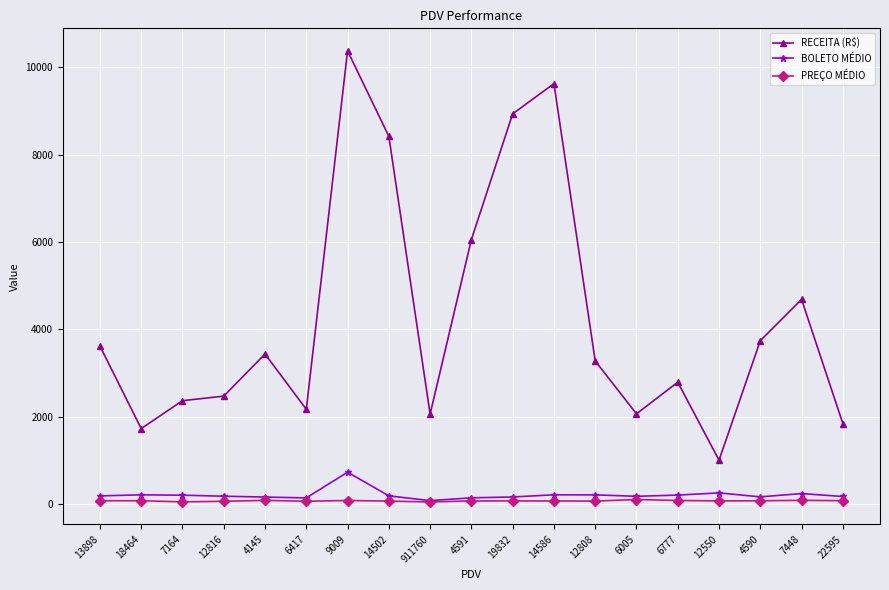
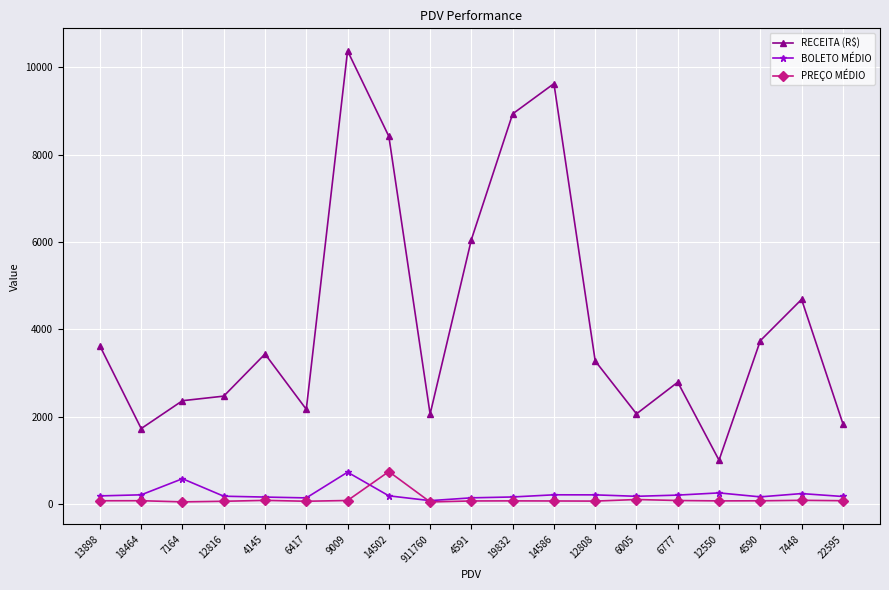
  {
    "RECEITA (R$)": {
      "13898": 3600,
      "18464": 1700,
      "7164": 2400,
      "12816": 2500,
      "4145": 3400,
      "6417": 2200,
      "9009": 10400,
      "14502": 8400,
      "911760": 2100,
      "4591": 6100,
      "19832": 8900,
      "14586": 9600,
      "12808": 3300,
      "6005": 2100,
      "6777": 2800,
      "12550": 1000,
      "4590": 3700,
      "7448": 4700,
      "22595": 1800
    },
    "BOLETO MÉDIO": {
      "13898": 200,
      "18464": 200,
-     "7164": 200,
+     "7164": 600,
      "12816": 200,
      "4145": 200,
      "6417": 100,
      "9009": 700,
      "14502": 200,
      "4591": 100,
      "19832": 200,
      "14586": 200,
      "12808": 200,
      "6005": 200,
      "6777": 200,
      "12550": 200,
      "4590": 200,
      "7448": 200,
      "22595": 200
    },
    "PREÇO MÉDIO": {
      "13898": 100,
      "18464": 100,
      "7164": 0,
      "12816": 100,
      "4145": 100,
      "6417": 100,
      "9009": 100,
-     "14502": 100,
+     "14502": 700,
      "4591": 100,
      "19832": 100,
      "14586": 100,
      "12808": 100,
      "6005": 100,
      "6777": 100,
      "12550": 100,
      "4590": 100,
      "7448": 100,
      "22595": 100
    }
  }
